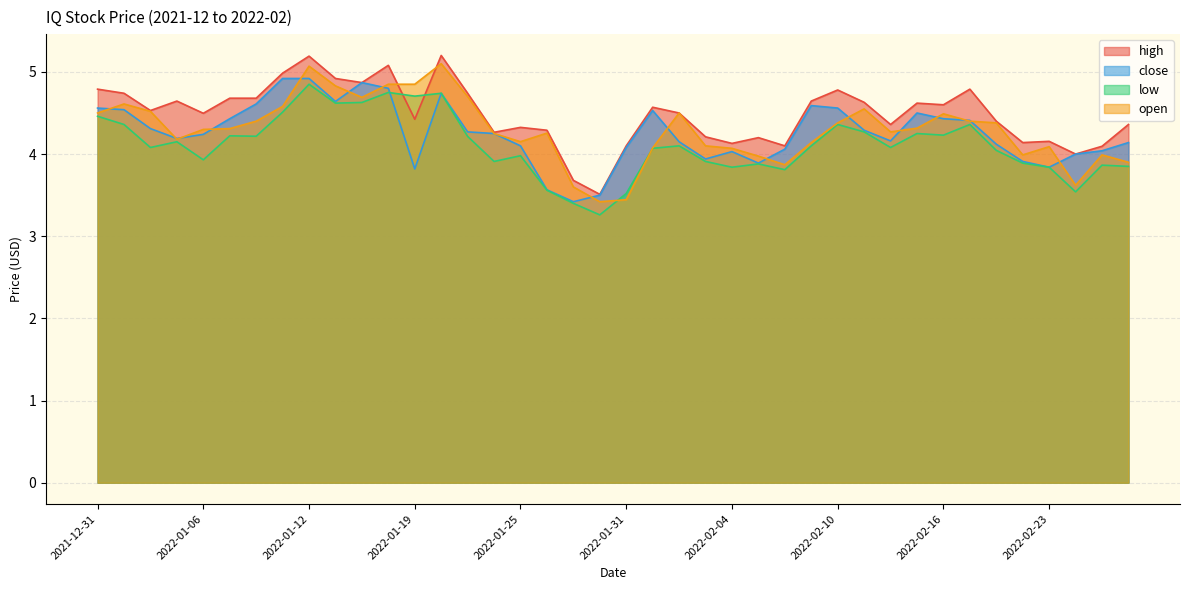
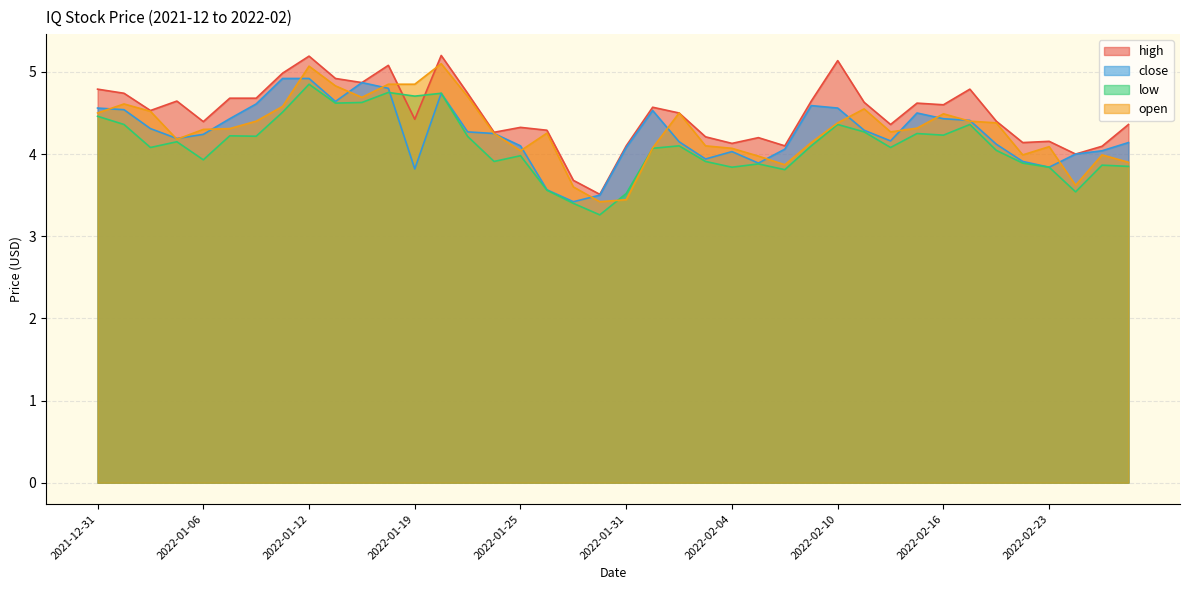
  {
    "high": {
      "2021-12-31": 4.8,
-     "2022-01-06": 4.5,
+     "2022-01-06": 4.4,
      "2022-01-12": 5.2,
      "2022-01-19": 4.4,
      "2022-01-25": 4.3,
      "2022-02-04": 4.1,
-     "2022-02-10": 4.8,
+     "2022-02-10": 5.1,
      "2022-02-16": 4.6,
      "2022-02-23": 4.2
    },
    "close": {
      "2021-12-31": 4.6,
      "2022-01-06": 4.2,
      "2022-01-12": 4.9,
      "2022-01-19": 3.8,
      "2022-01-25": 4.1,
      "2022-02-04": 4.0,
      "2022-02-10": 4.6,
      "2022-02-16": 4.4
    },
    "low": {
      "2021-12-31": 4.5,
      "2022-01-06": 3.9,
      "2022-01-12": 4.8,
      "2022-01-19": 4.7,
      "2022-01-25": 4.0,
      "2022-01-31": 3.5,
      "2022-02-04": 3.8,
      "2022-02-16": 4.2
    },
    "open": {
      "2021-12-31": 4.5,
      "2022-01-06": 4.3,
      "2022-01-12": 5.1,
      "2022-01-19": 4.8,
-     "2022-01-25": 4.2,
+     "2022-01-25": 4.0,
      "2022-01-31": 3.4,
      "2022-02-04": 4.1,
      "2022-02-16": 4.5,
      "2022-02-23": 4.1
    }
  }
